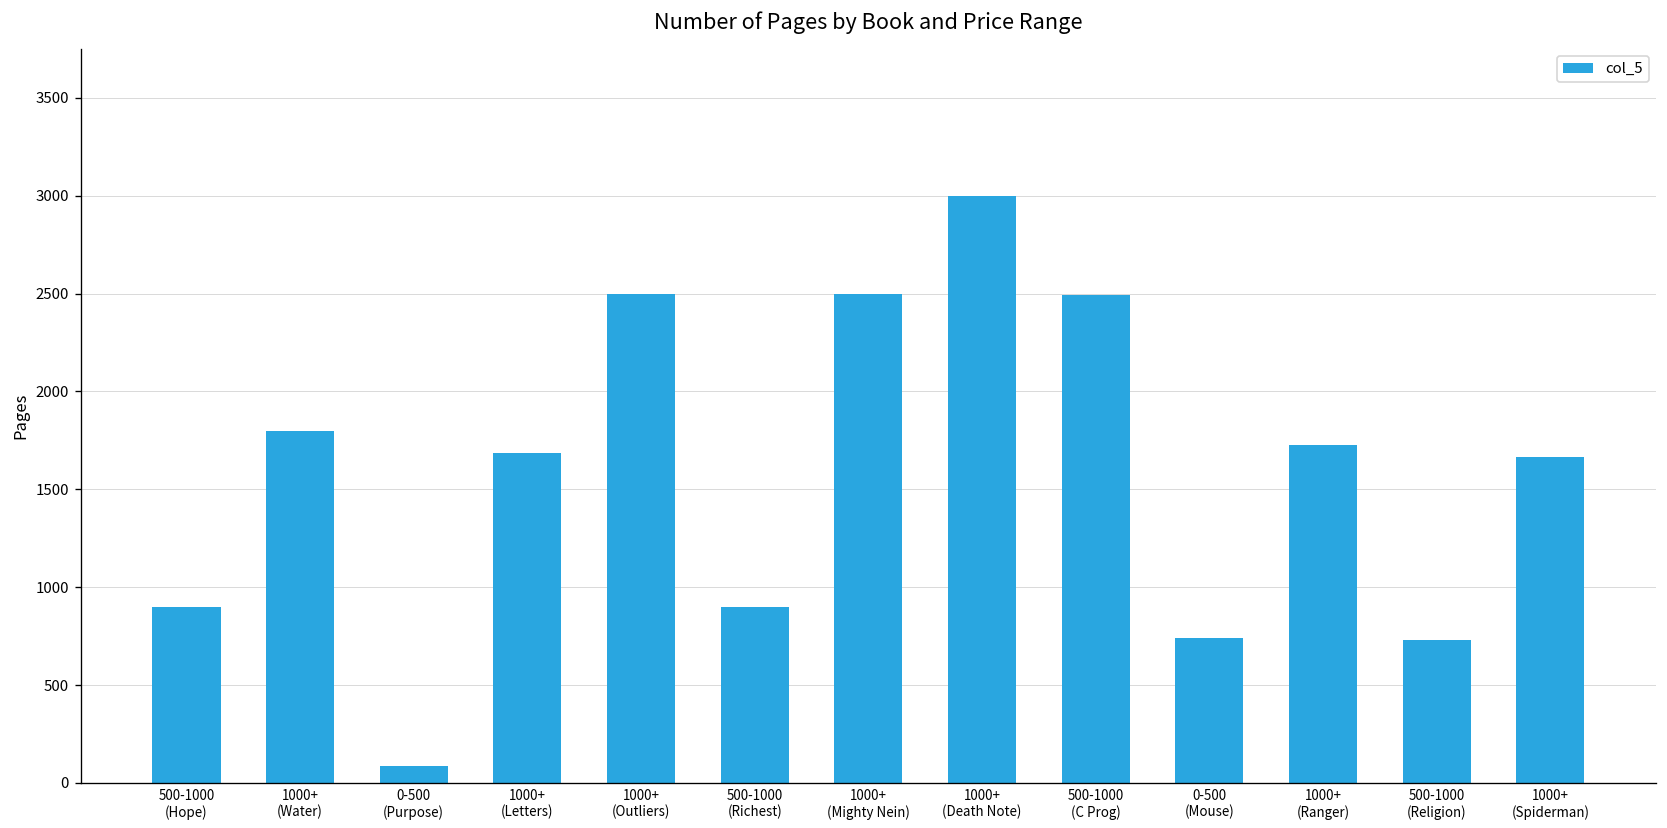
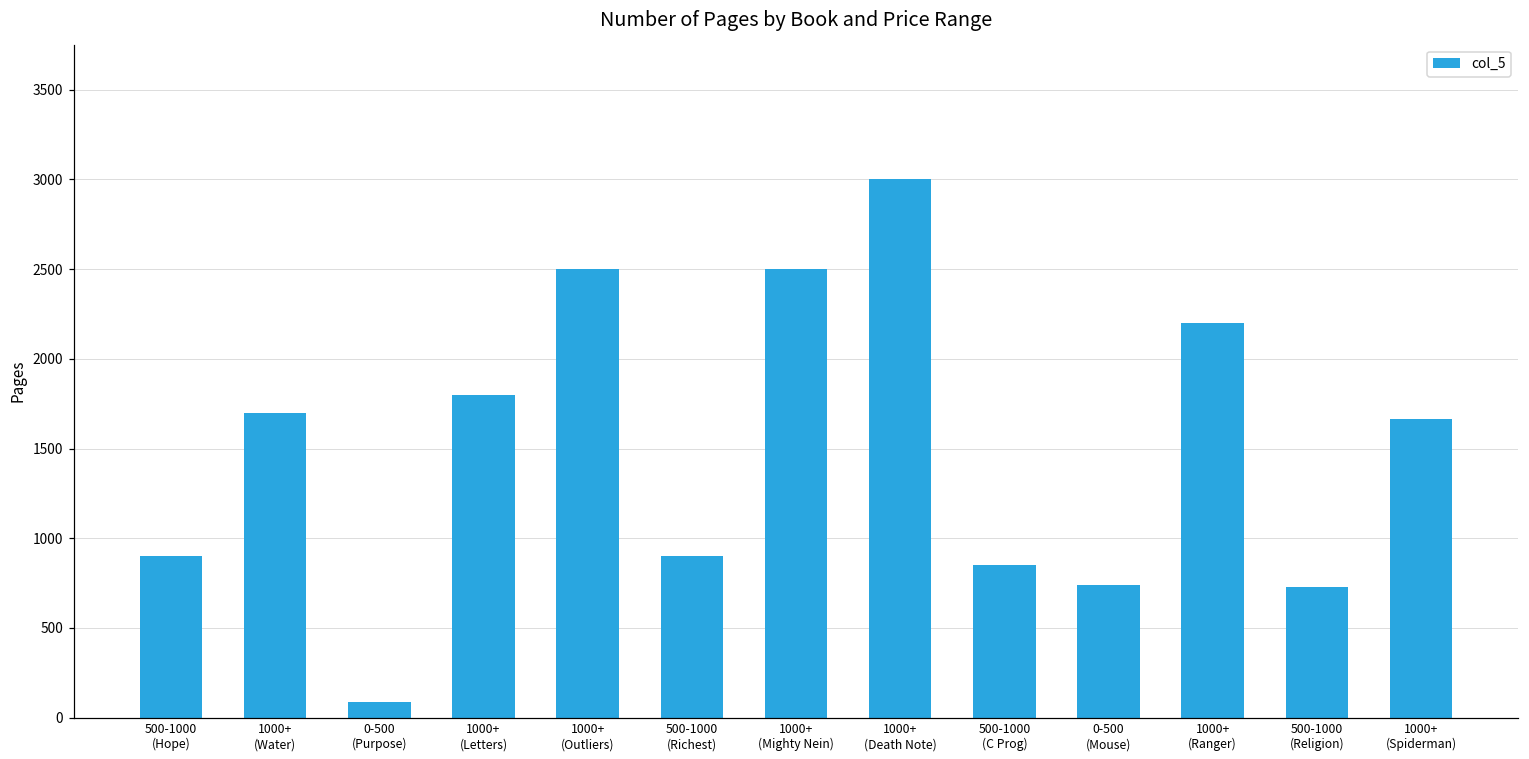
  {
    "500-1000 (Hope)": 900,
-   "1000+ (Water)": 1800,
+   "1000+ (Water)": 1700,
    "0-500 (Purpose)": 90,
-   "1000+ (Letters)": 1690,
+   "1000+ (Letters)": 1800,
    "1000+ (Outliers)": 2500,
    "500-1000 (Richest)": 900,
    "1000+ (Mighty Nein)": 2500,
    "1000+ (Death Note)": 3000,
-   "500-1000 (C Prog)": 2490,
+   "500-1000 (C Prog)": 850,
    "0-500 (Mouse)": 740,
-   "1000+ (Ranger)": 1730,
+   "1000+ (Ranger)": 2200,
    "500-1000 (Religion)": 730,
    "1000+ (Spiderman)": 1660
  }
